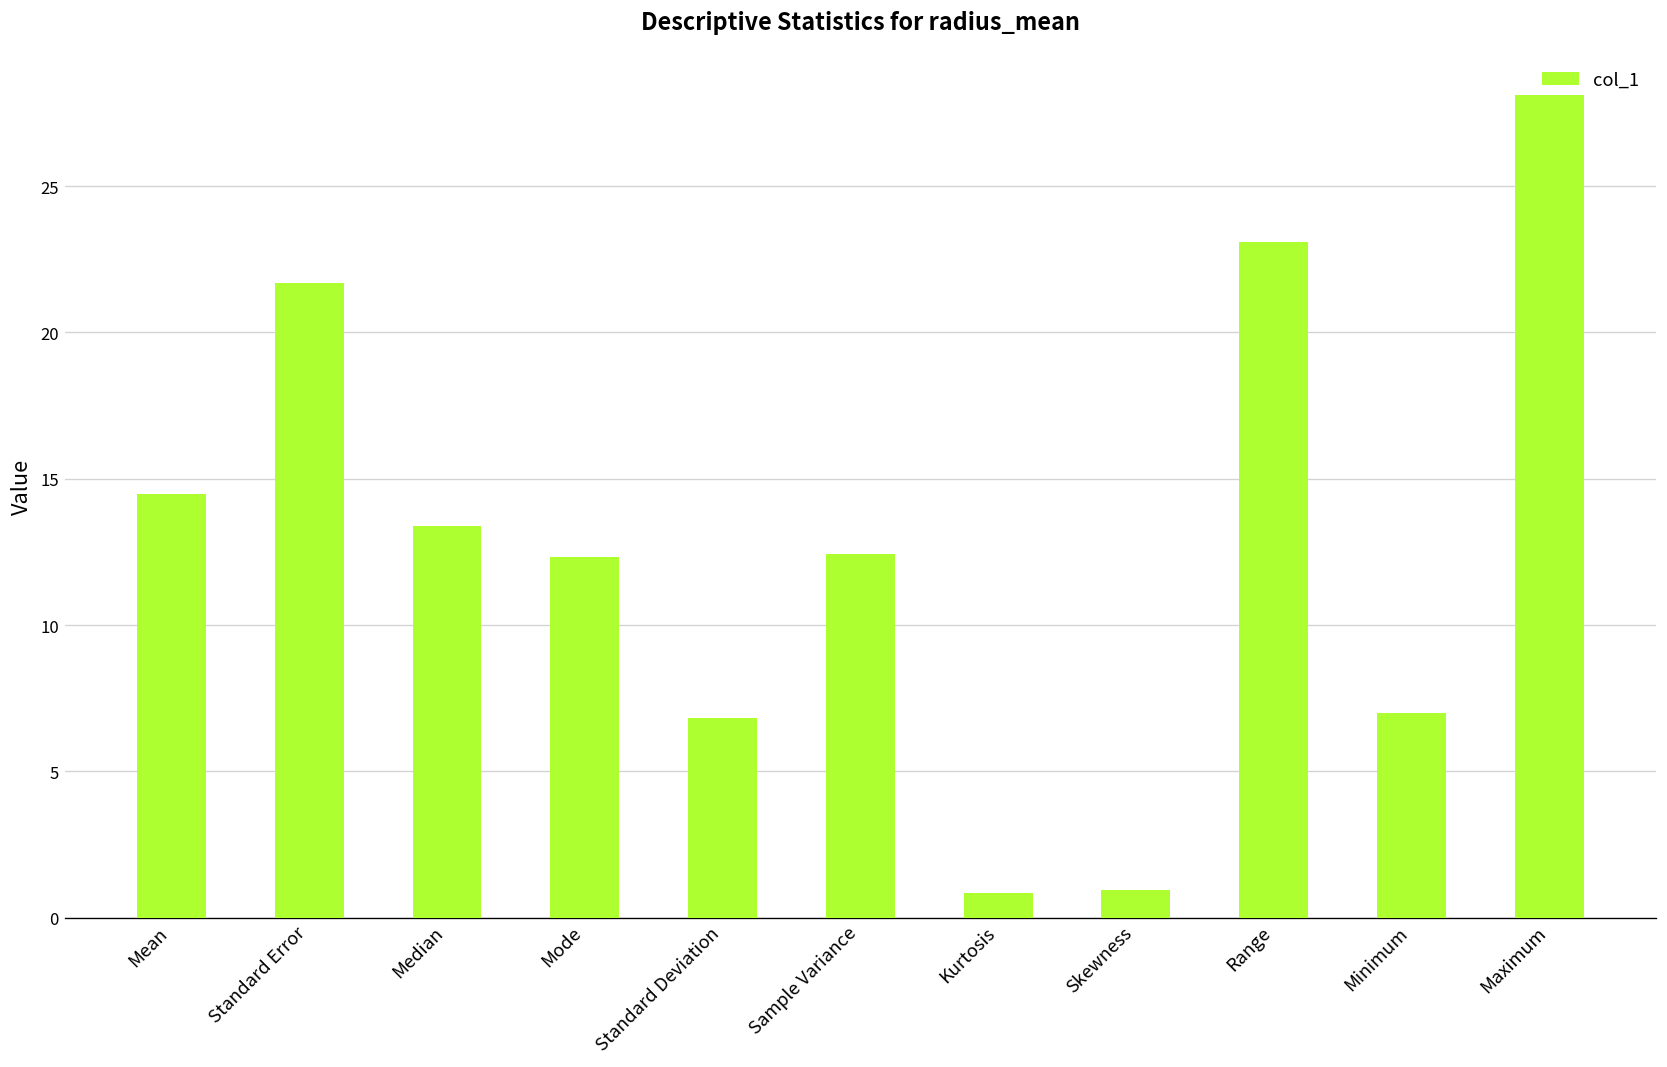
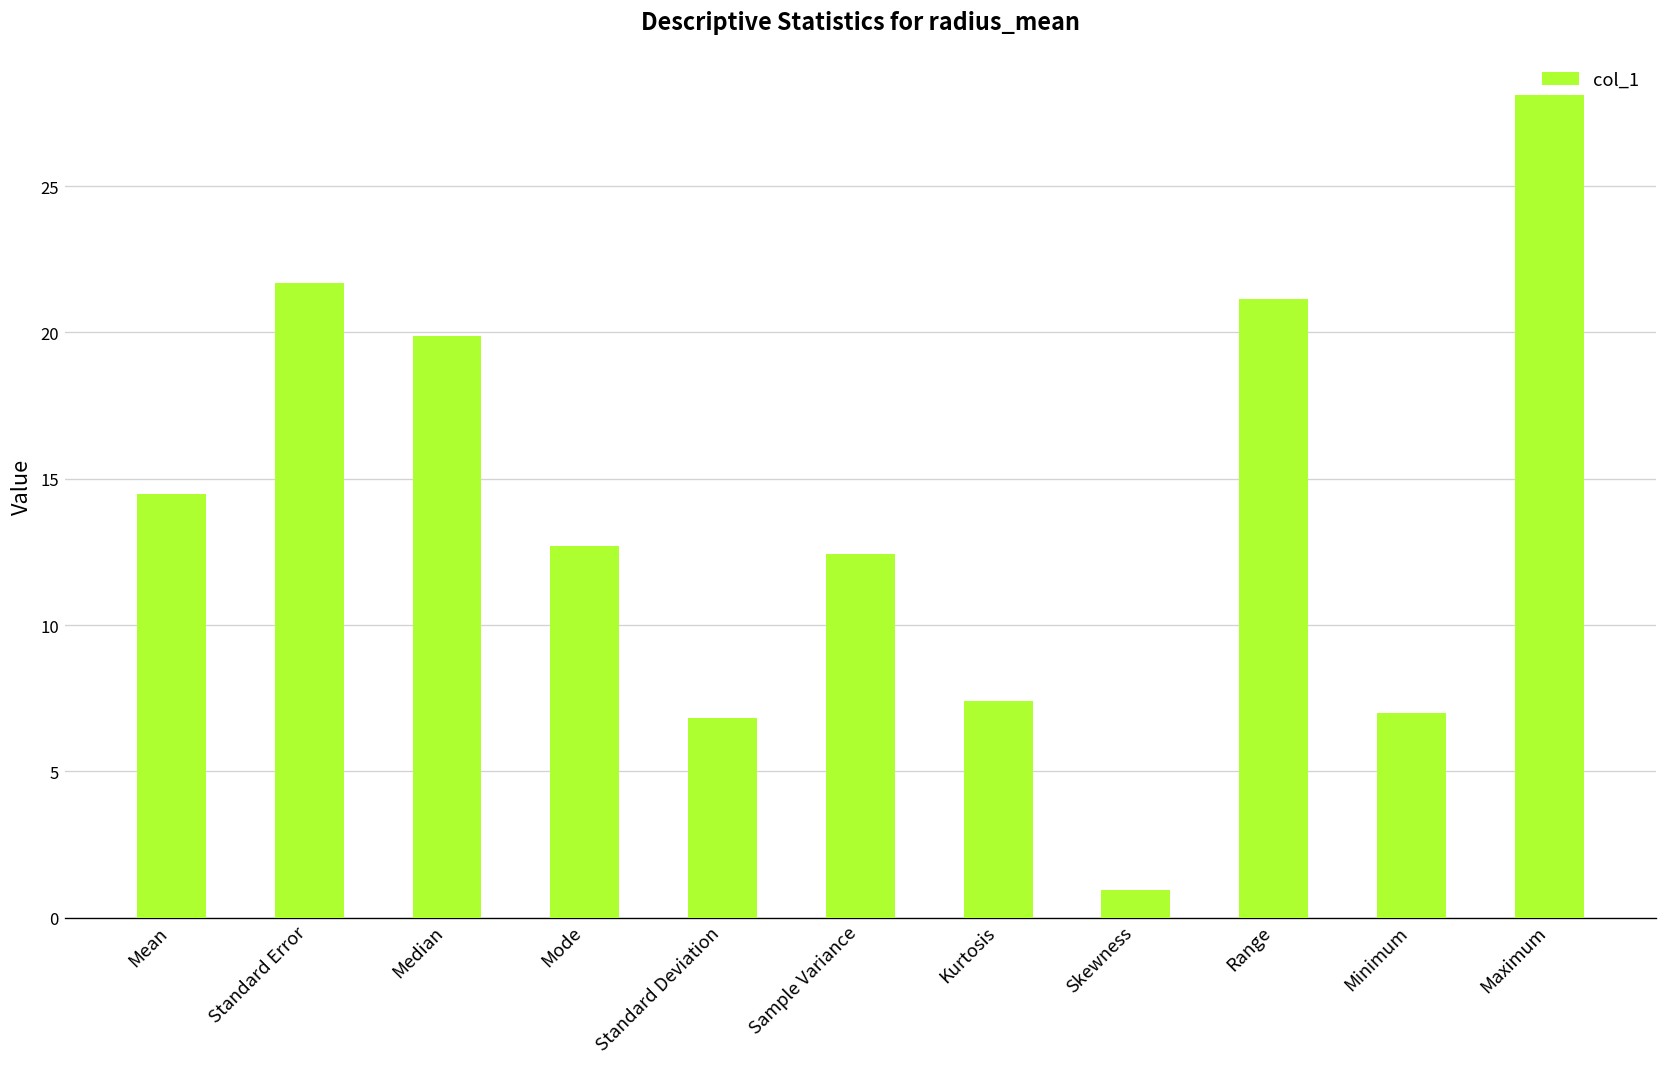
  {
    "Mean": 14.5,
    "Standard Error": 21.7,
-   "Median": 13.4,
-   "Mode": 12.3,
+   "Median": 19.9,
+   "Mode": 12.7,
    "Standard Deviation": 6.8,
    "Sample Variance": 12.4,
-   "Kurtosis": 0.8,
+   "Kurtosis": 7.4,
    "Skewness": 0.9,
-   "Range": 23.1,
+   "Range": 21.1,
    "Minimum": 7.0,
    "Maximum": 28.1
  }
